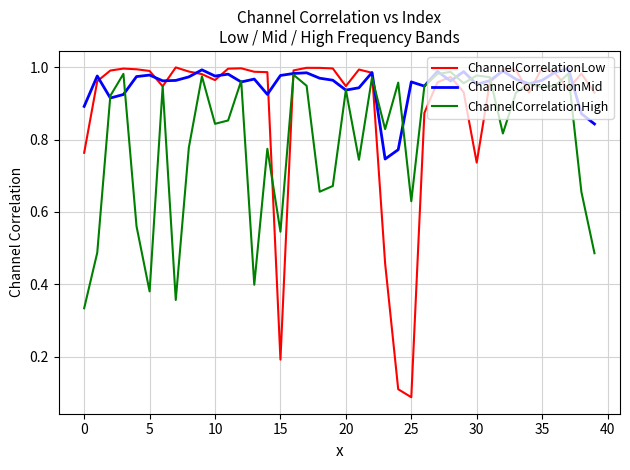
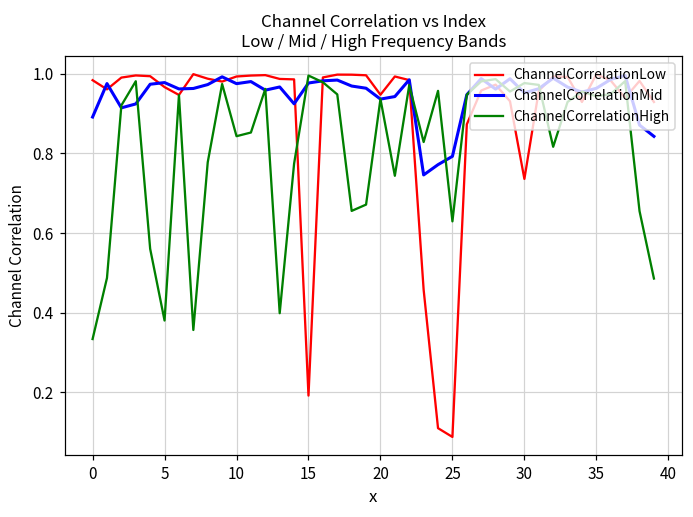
  {
    "ChannelCorrelationLow": {
-     "0": 0.76,
-     "5": 0.99,
-     "10": 0.96,
+     "0": 0.98,
+     "5": 0.97,
+     "10": 0.99,
      "15": 0.19,
      "20": 0.95,
      "25": 0.09,
      "30": 0.74
    },
    "ChannelCorrelationMid": {
      "0": 0.89,
      "5": 0.98,
      "10": 0.98,
      "15": 0.98,
-     "25": 0.96
+     "25": 0.79
    },
    "ChannelCorrelationHigh": {
      "0": 0.33,
      "5": 0.38,
      "10": 0.84,
-     "15": 0.55,
+     "15": 1.00,
      "25": 0.63
    }
  }
